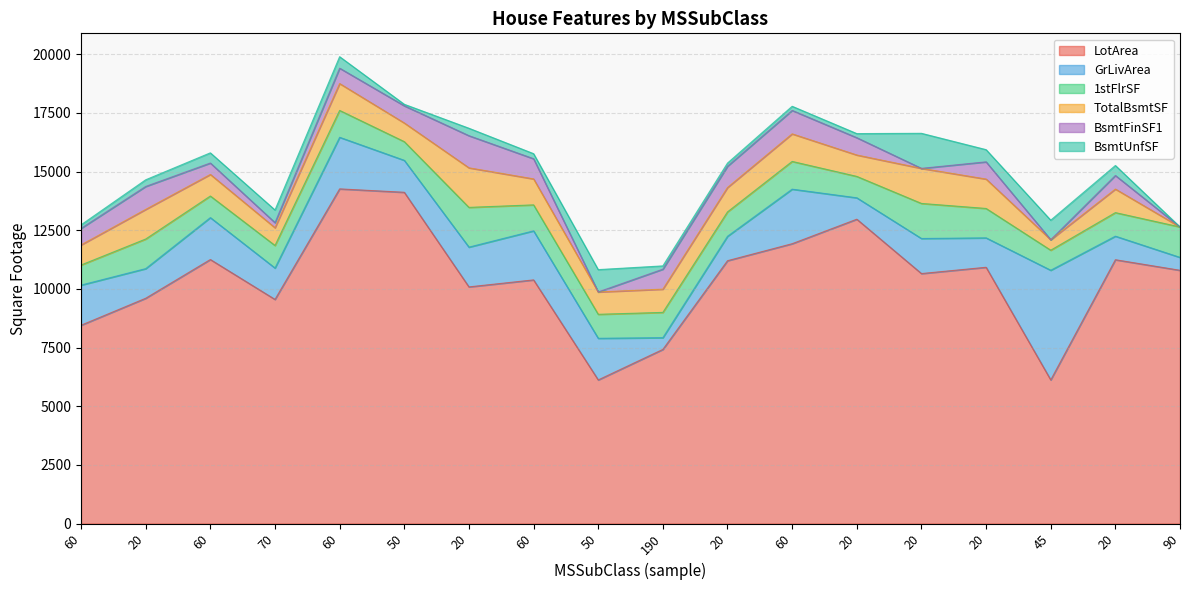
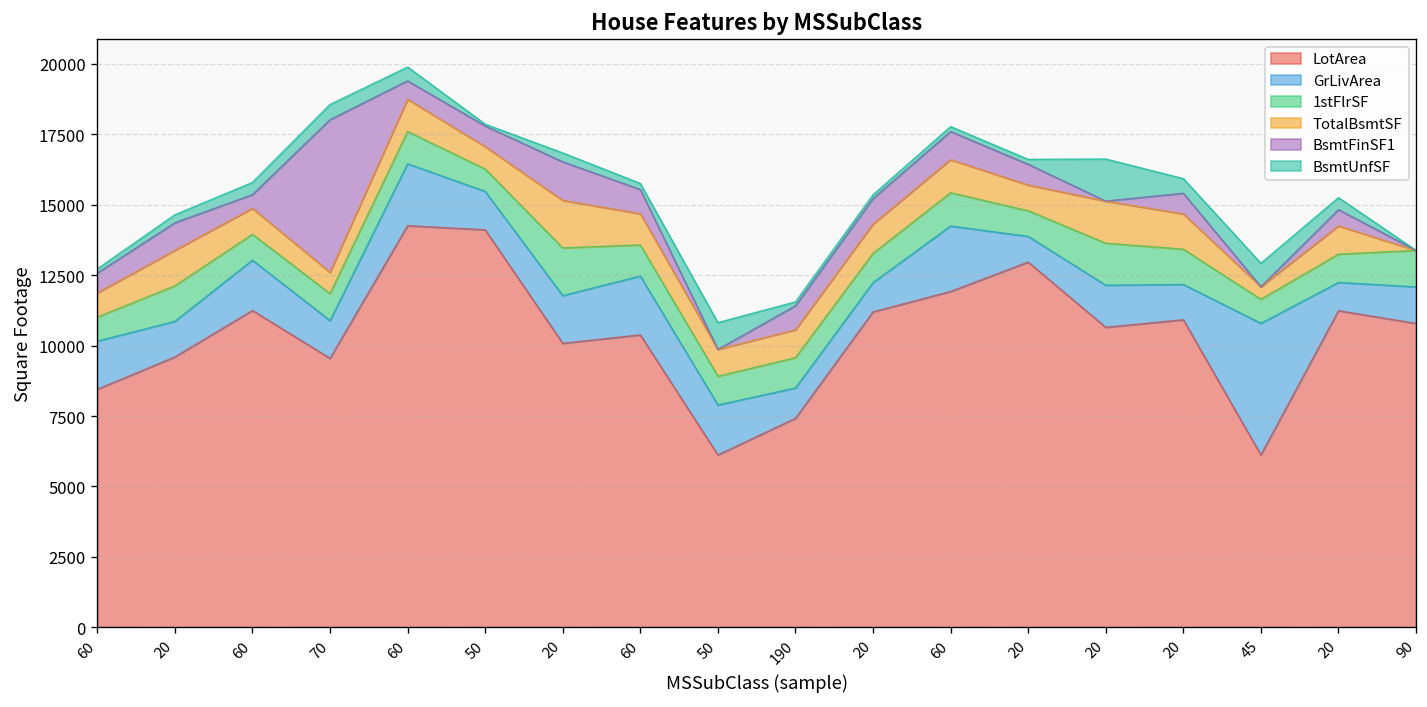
  {
    "LotArea": {
      "70": 9600,
      "190": 7400,
      "45": 6100,
      "90": 10800
    },
    "GrLivArea": {
      "70": 1300,
-     "190": 500,
+     "190": 1100,
      "45": 4700,
-     "90": 600
+     "90": 1300
    },
    "TotalBsmtSF": {
      "70": 800,
      "190": 1000
    },
    "BsmtFinSF1": {
-     "70": 200,
+     "70": 5400,
      "190": 900
    }
  }
